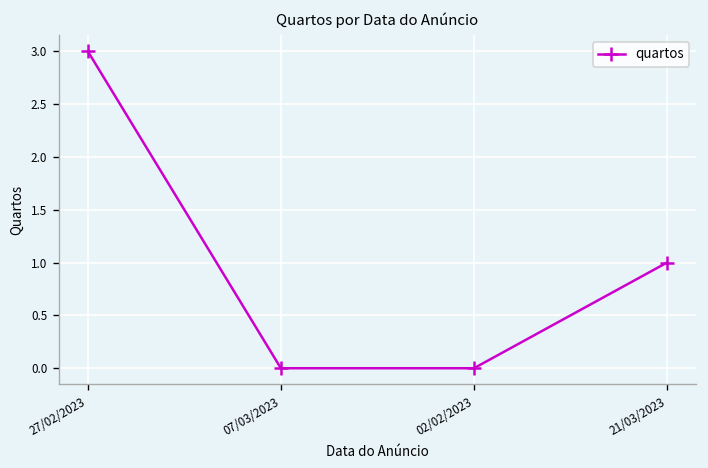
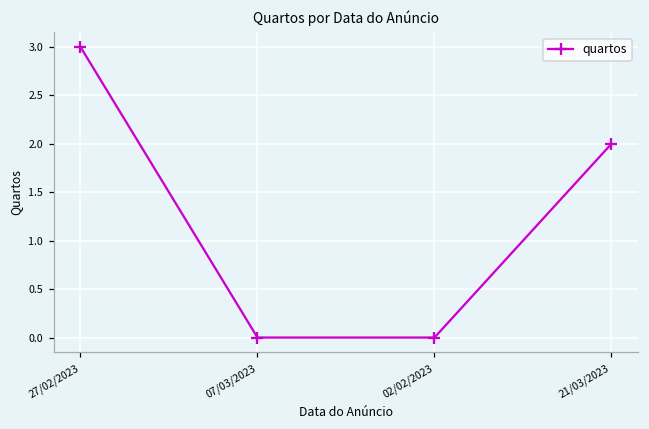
  {
    "27/02/2023": 3,
    "07/03/2023": 0,
    "02/02/2023": 0,
-   "21/03/2023": 1
+   "21/03/2023": 2
  }
